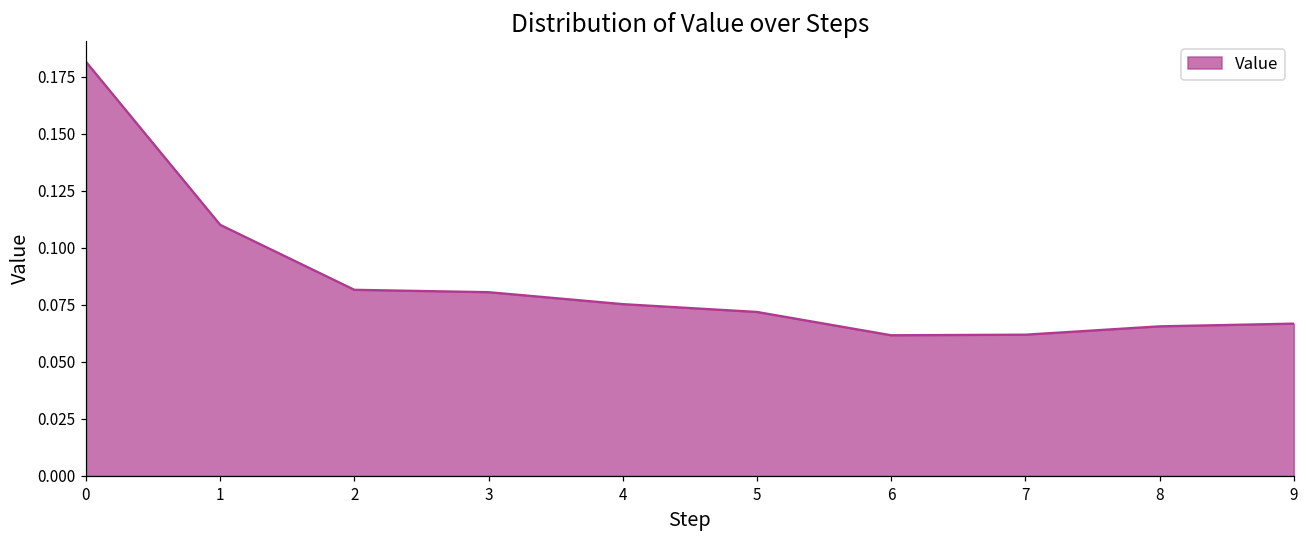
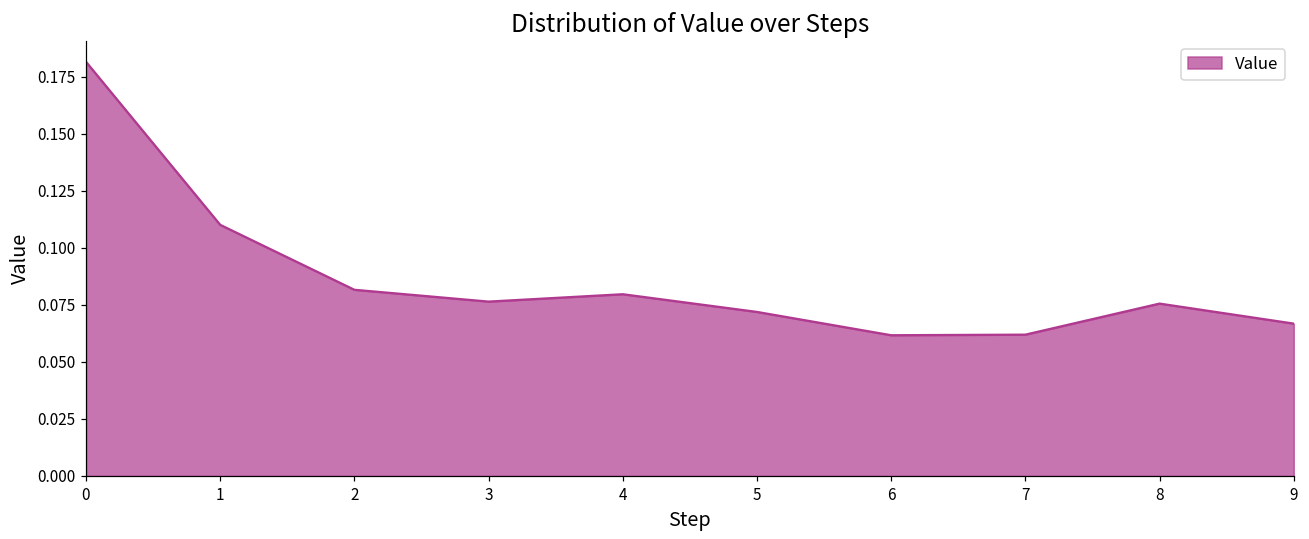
  {
    "0": 0.182,
    "1": 0.110,
    "2": 0.082,
-   "3": 0.081,
-   "4": 0.075,
+   "3": 0.076,
+   "4": 0.080,
    "5": 0.072,
    "6": 0.062,
    "7": 0.062,
-   "8": 0.066,
+   "8": 0.076,
    "9": 0.067
  }
